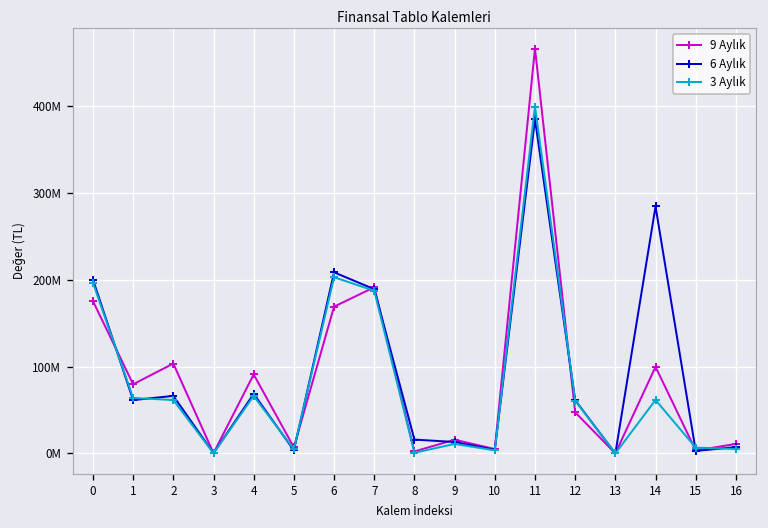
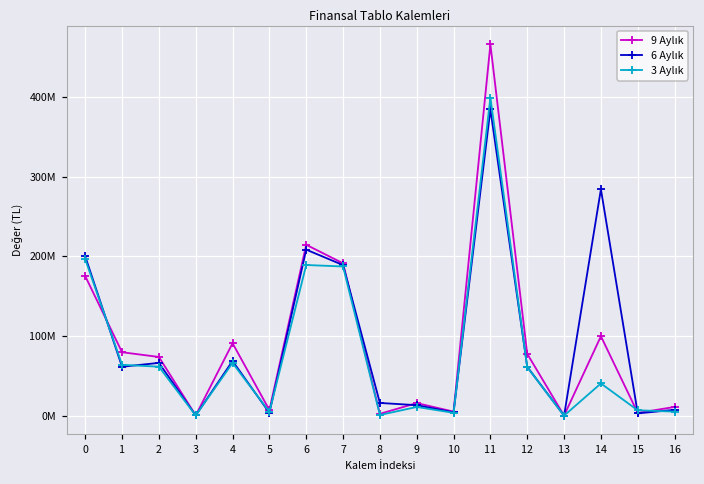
  {
    "9 Aylık": {
      "0": 180000000,
      "1": 80000000,
-     "2": 100000000,
+     "2": 70000000,
      "4": 90000000,
-     "6": 170000000,
+     "6": 210000000,
      "11": 470000000,
-     "12": 50000000,
+     "12": 80000000,
      "14": 100000000,
      "16": 10000000
    },
    "6 Aylık": {
      "0": 200000000,
      "2": 70000000,
      "6": 210000000,
      "8": 20000000,
      "11": 380000000,
      "14": 280000000
    },
    "3 Aylık": {
      "0": 200000000,
      "2": 60000000,
-     "6": 200000000,
+     "6": 190000000,
      "11": 400000000,
-     "14": 60000000
+     "14": 40000000
    }
  }
